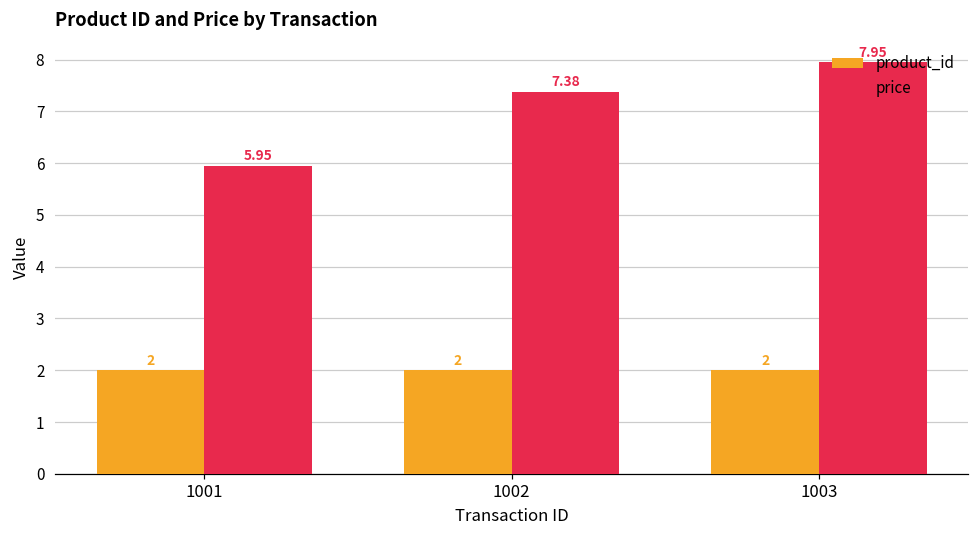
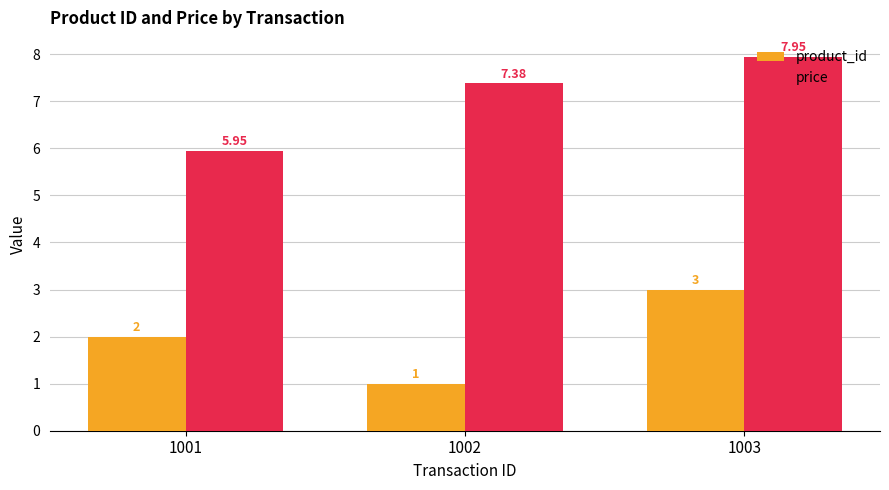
  {
    "product_id": {
      "1001": 2,
-     "1002": 2,
-     "1003": 2
+     "1002": 1,
+     "1003": 3
    },
    "price": {
      "1001": 5.95,
      "1002": 7.38,
      "1003": 7.95
    }
  }
